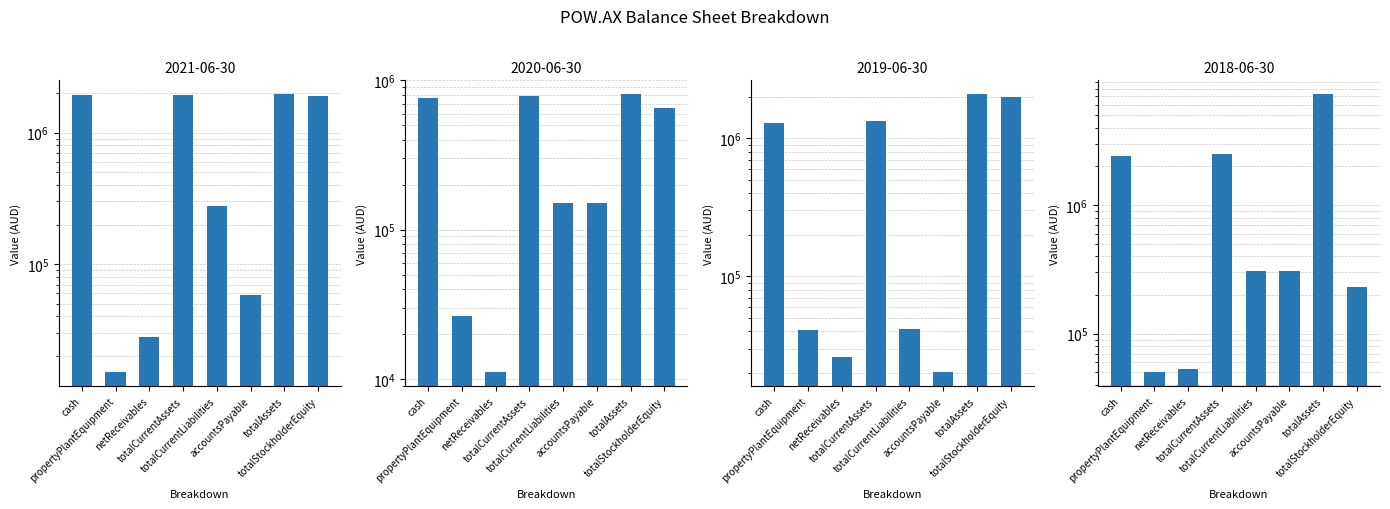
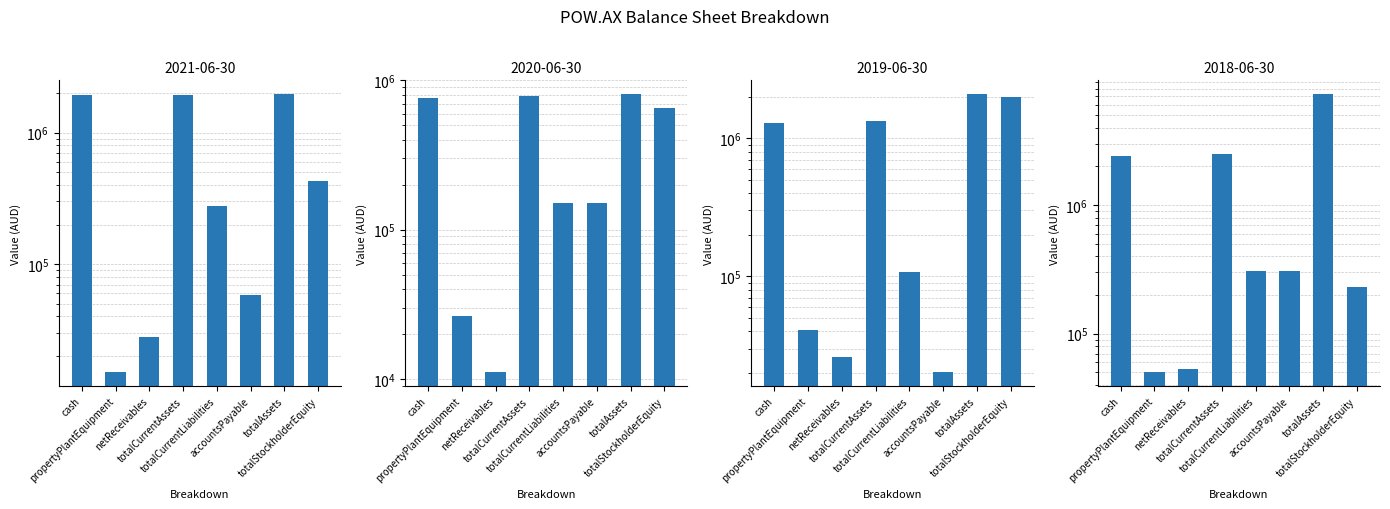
  {
    "2021-06-30": {
      "cash": 1900000,
      "propertyPlantEquipment": 15000,
      "netReceivables": 28000,
      "totalCurrentAssets": 1900000,
      "totalCurrentLiabilities": 280000,
      "accountsPayable": 60000,
      "totalAssets": 2000000,
-     "totalStockholderEquity": 1900000
+     "totalStockholderEquity": 430000
    },
    "2020-06-30": {
      "cash": 800000,
      "propertyPlantEquipment": 26000,
      "netReceivables": 11000,
      "totalCurrentAssets": 800000,
      "totalCurrentLiabilities": 150000,
      "accountsPayable": 150000,
      "totalAssets": 800000,
      "totalStockholderEquity": 700000
    },
    "2019-06-30": {
      "cash": 1300000,
      "propertyPlantEquipment": 41000,
      "netReceivables": 26000,
      "totalCurrentAssets": 1300000,
-     "totalCurrentLiabilities": 42000,
+     "totalCurrentLiabilities": 110000,
      "accountsPayable": 20000,
      "totalAssets": 2100000,
      "totalStockholderEquity": 2000000
    },
    "2018-06-30": {
      "cash": 2400000,
      "propertyPlantEquipment": 50000,
      "netReceivables": 53000,
      "totalCurrentAssets": 2500000,
      "totalCurrentLiabilities": 310000,
      "accountsPayable": 310000,
      "totalAssets": 7000000,
      "totalStockholderEquity": 230000
    }
  }
